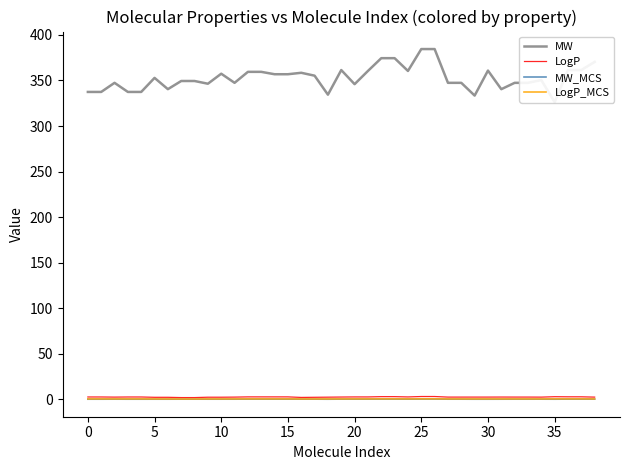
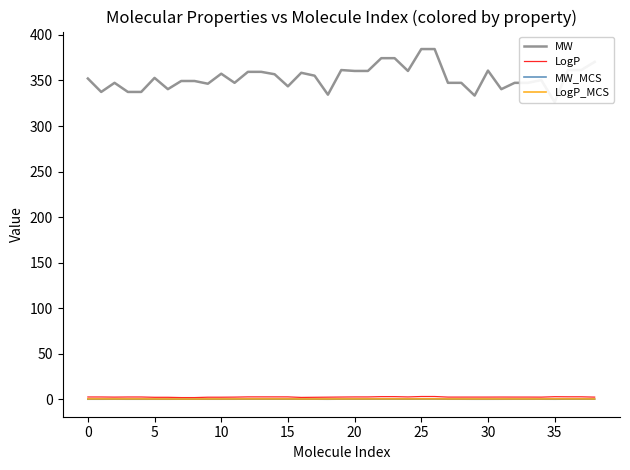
  {
    "MW": {
-     "0": 340,
+     "0": 350,
      "5": 350,
      "10": 360,
-     "15": 360,
-     "20": 350,
+     "15": 340,
+     "20": 360,
      "25": 380,
      "30": 360
    },
    "LogP_MCS": {
      "25": 0
    }
  }
